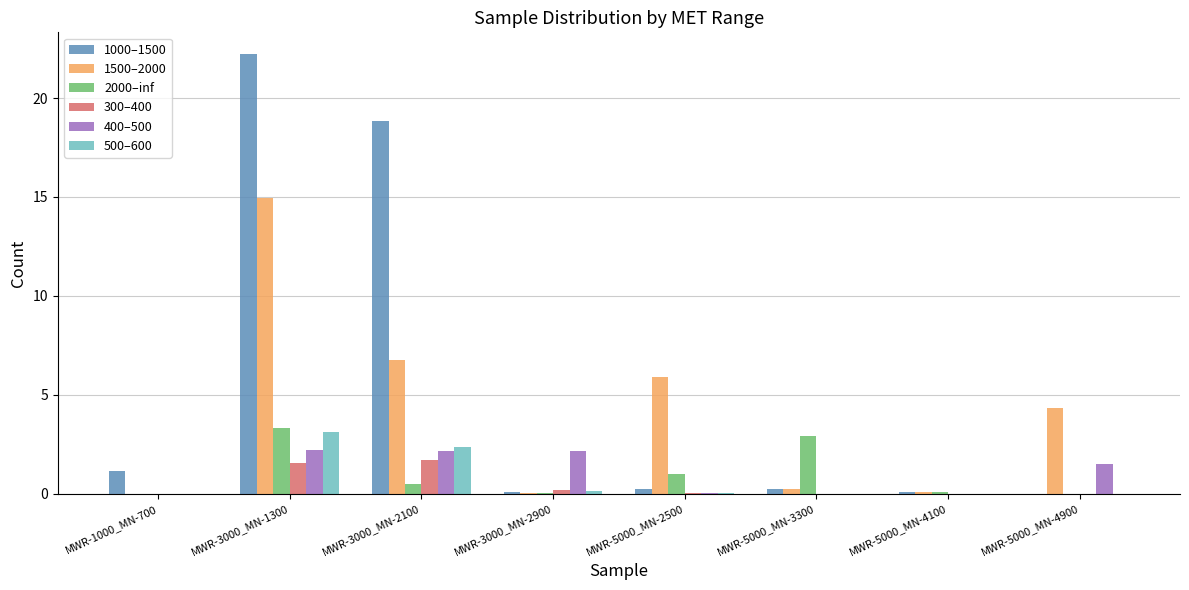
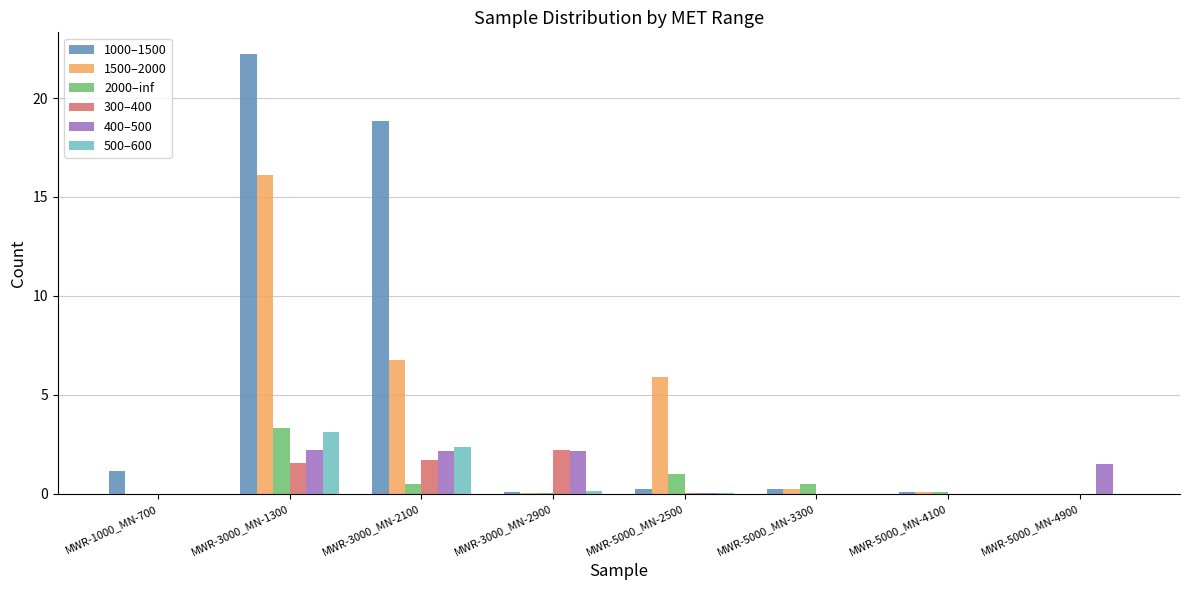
  {
    "1500–2000": {
      "MWR-1000_MN-700": 0.0,
-     "MWR-3000_MN-1300": 15.0,
+     "MWR-3000_MN-1300": 16.1,
      "MWR-3000_MN-2100": 6.7,
      "MWR-5000_MN-2500": 5.9,
      "MWR-5000_MN-3300": 0.2,
-     "MWR-5000_MN-4900": 4.3
+     "MWR-5000_MN-4900": 0.0
    },
    "2000–inf": {
      "MWR-1000_MN-700": 0.0,
      "MWR-3000_MN-1300": 3.3,
      "MWR-3000_MN-2100": 0.5,
      "MWR-5000_MN-2500": 1.0,
-     "MWR-5000_MN-3300": 2.9
+     "MWR-5000_MN-3300": 0.5
    },
    "300–400": {
      "MWR-1000_MN-700": 0.0,
      "MWR-3000_MN-1300": 1.5,
      "MWR-3000_MN-2100": 1.7,
-     "MWR-3000_MN-2900": 0.2
+     "MWR-3000_MN-2900": 2.2
    },
    "400–500": {
      "MWR-1000_MN-700": 0.0,
      "MWR-3000_MN-1300": 2.2,
      "MWR-3000_MN-2100": 2.2,
      "MWR-3000_MN-2900": 2.2,
      "MWR-5000_MN-4900": 1.5
    }
  }
